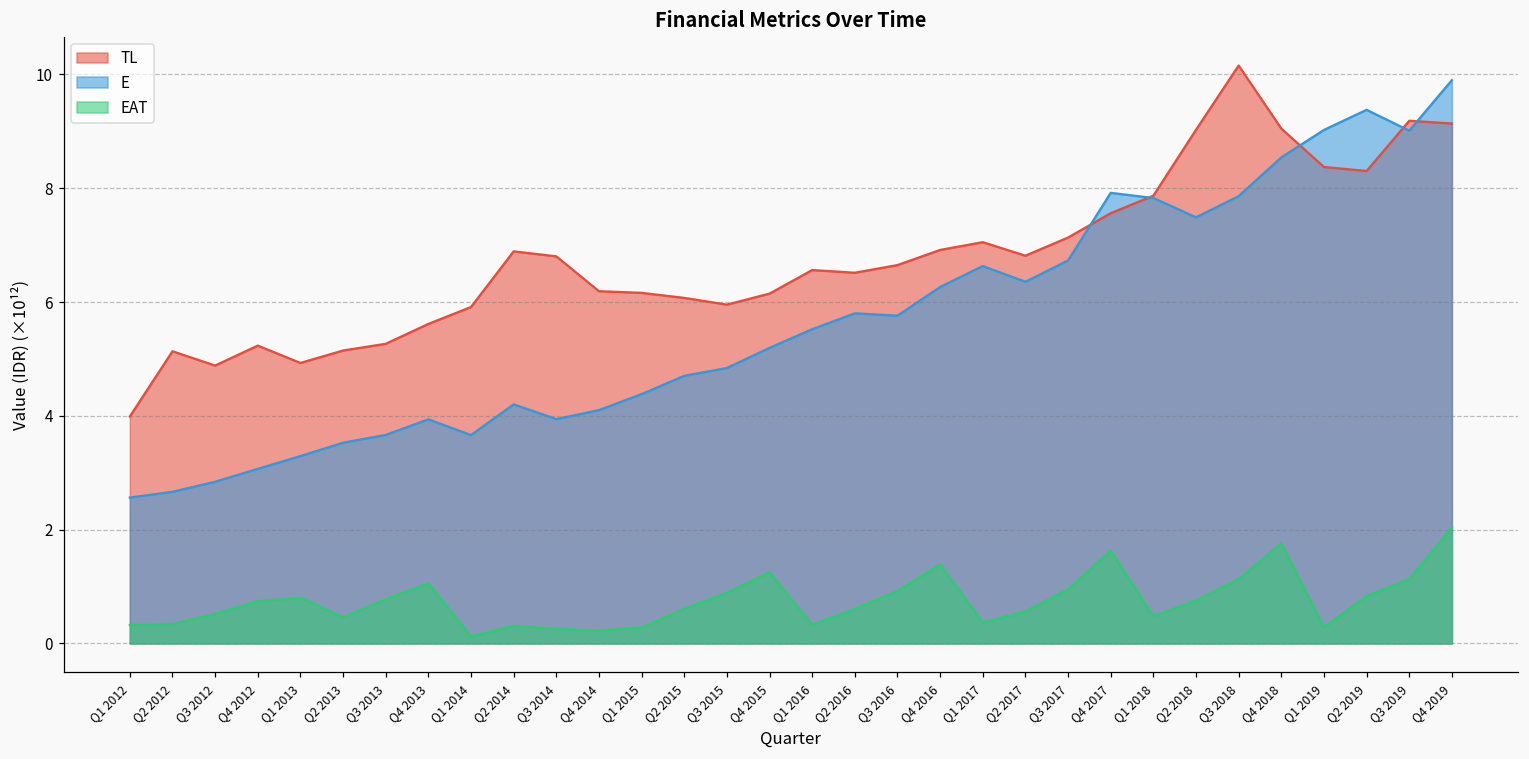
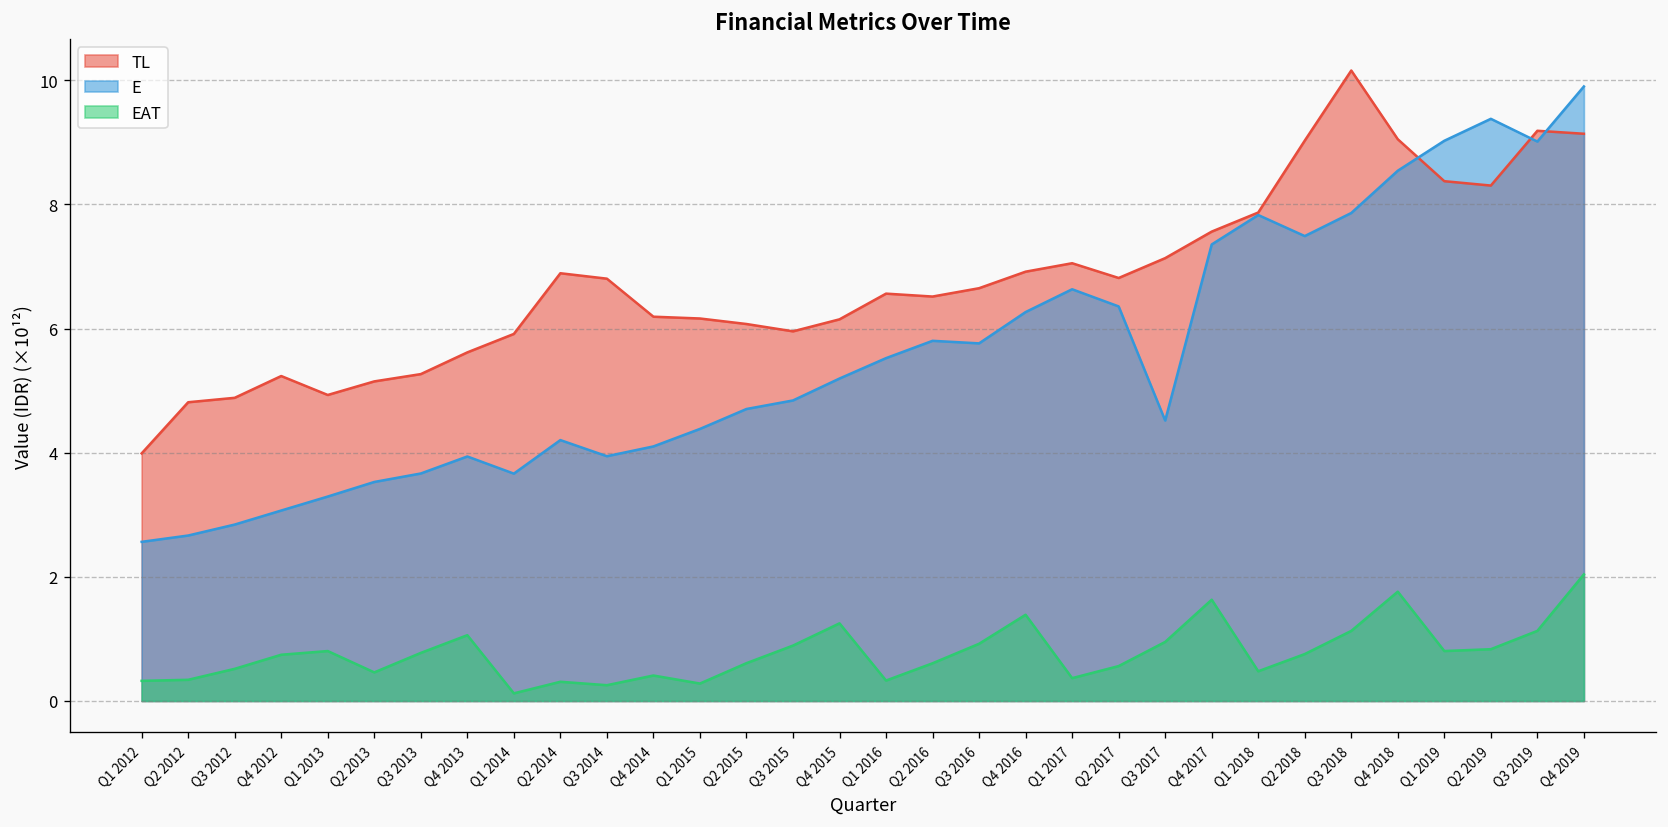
  {
    "TL": {
      "Q1 2012": 4.0,
-     "Q2 2012": 5.1,
+     "Q2 2012": 4.8,
      "Q3 2012": 4.9,
      "Q4 2012": 5.2,
      "Q1 2013": 4.9,
      "Q2 2013": 5.1,
      "Q3 2013": 5.3,
      "Q4 2013": 5.6,
      "Q1 2014": 5.9,
      "Q2 2014": 6.9,
      "Q3 2014": 6.8,
      "Q4 2014": 6.2,
      "Q1 2015": 6.2,
      "Q2 2015": 6.1,
      "Q3 2015": 6.0,
      "Q4 2015": 6.1,
      "Q1 2016": 6.6,
      "Q2 2016": 6.5,
      "Q3 2016": 6.6,
      "Q4 2016": 6.9,
      "Q1 2017": 7.1,
      "Q2 2017": 6.8,
      "Q3 2017": 7.1,
      "Q4 2017": 7.6,
      "Q2 2018": 9.0,
      "Q3 2018": 10.2,
      "Q4 2018": 9.0,
      "Q1 2019": 8.4,
      "Q2 2019": 8.3,
      "Q3 2019": 9.2,
      "Q4 2019": 9.1
    },
    "E": {
      "Q1 2012": 2.6,
      "Q2 2012": 2.7,
      "Q3 2012": 2.8,
      "Q4 2012": 3.1,
      "Q1 2013": 3.3,
      "Q2 2013": 3.5,
      "Q3 2013": 3.7,
      "Q4 2013": 3.9,
      "Q1 2014": 3.7,
      "Q2 2014": 4.2,
      "Q3 2014": 3.9,
      "Q4 2014": 4.1,
      "Q1 2015": 4.4,
      "Q2 2015": 4.7,
      "Q3 2015": 4.8,
      "Q4 2015": 5.2,
      "Q1 2016": 5.5,
      "Q2 2016": 5.8,
      "Q3 2016": 5.8,
      "Q4 2016": 6.3,
      "Q1 2017": 6.6,
      "Q2 2017": 6.4,
-     "Q3 2017": 6.7,
-     "Q4 2017": 7.9,
+     "Q3 2017": 4.5,
+     "Q4 2017": 7.4,
      "Q2 2018": 7.5,
      "Q3 2018": 7.9,
      "Q4 2018": 8.5,
      "Q1 2019": 9.0,
      "Q2 2019": 9.4,
      "Q3 2019": 9.0,
      "Q4 2019": 9.9
    },
    "EAT": {
      "Q1 2012": 0.3,
      "Q2 2012": 0.3,
      "Q3 2012": 0.5,
      "Q4 2012": 0.7,
      "Q1 2013": 0.8,
      "Q2 2013": 0.5,
      "Q3 2013": 0.8,
      "Q4 2013": 1.1,
      "Q1 2014": 0.1,
      "Q2 2014": 0.3,
      "Q3 2014": 0.3,
-     "Q4 2014": 0.2,
+     "Q4 2014": 0.4,
      "Q1 2015": 0.3,
      "Q2 2015": 0.6,
      "Q3 2015": 0.9,
      "Q4 2015": 1.3,
      "Q1 2016": 0.3,
      "Q2 2016": 0.6,
      "Q3 2016": 0.9,
      "Q4 2016": 1.4,
      "Q1 2017": 0.4,
      "Q2 2017": 0.6,
      "Q3 2017": 1.0,
      "Q4 2017": 1.6,
      "Q1 2018": 0.5,
      "Q2 2018": 0.8,
      "Q3 2018": 1.1,
      "Q4 2018": 1.8,
-     "Q1 2019": 0.3,
+     "Q1 2019": 0.8,
      "Q2 2019": 0.8,
      "Q3 2019": 1.1,
      "Q4 2019": 2.0
    }
  }
